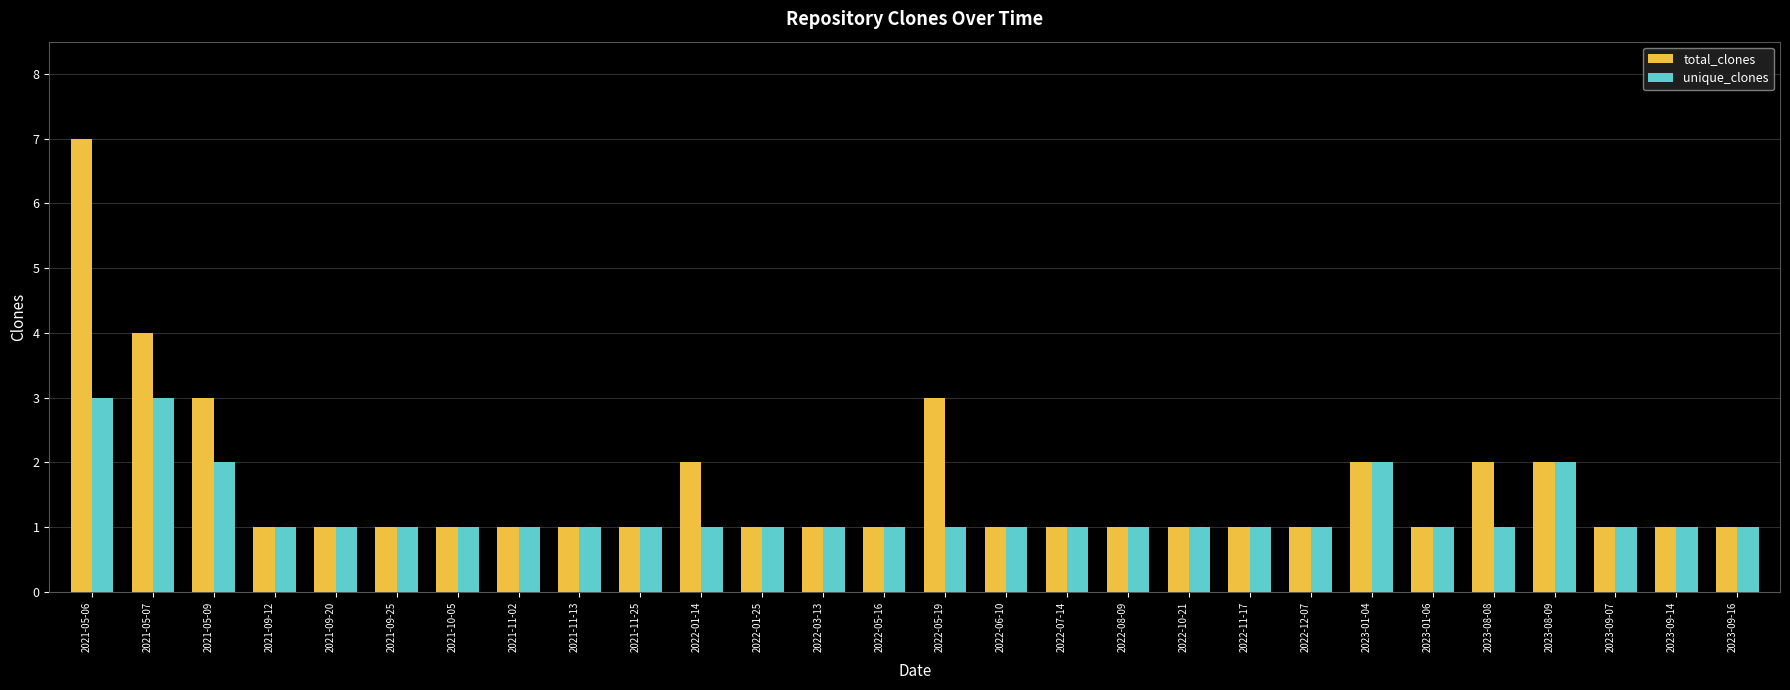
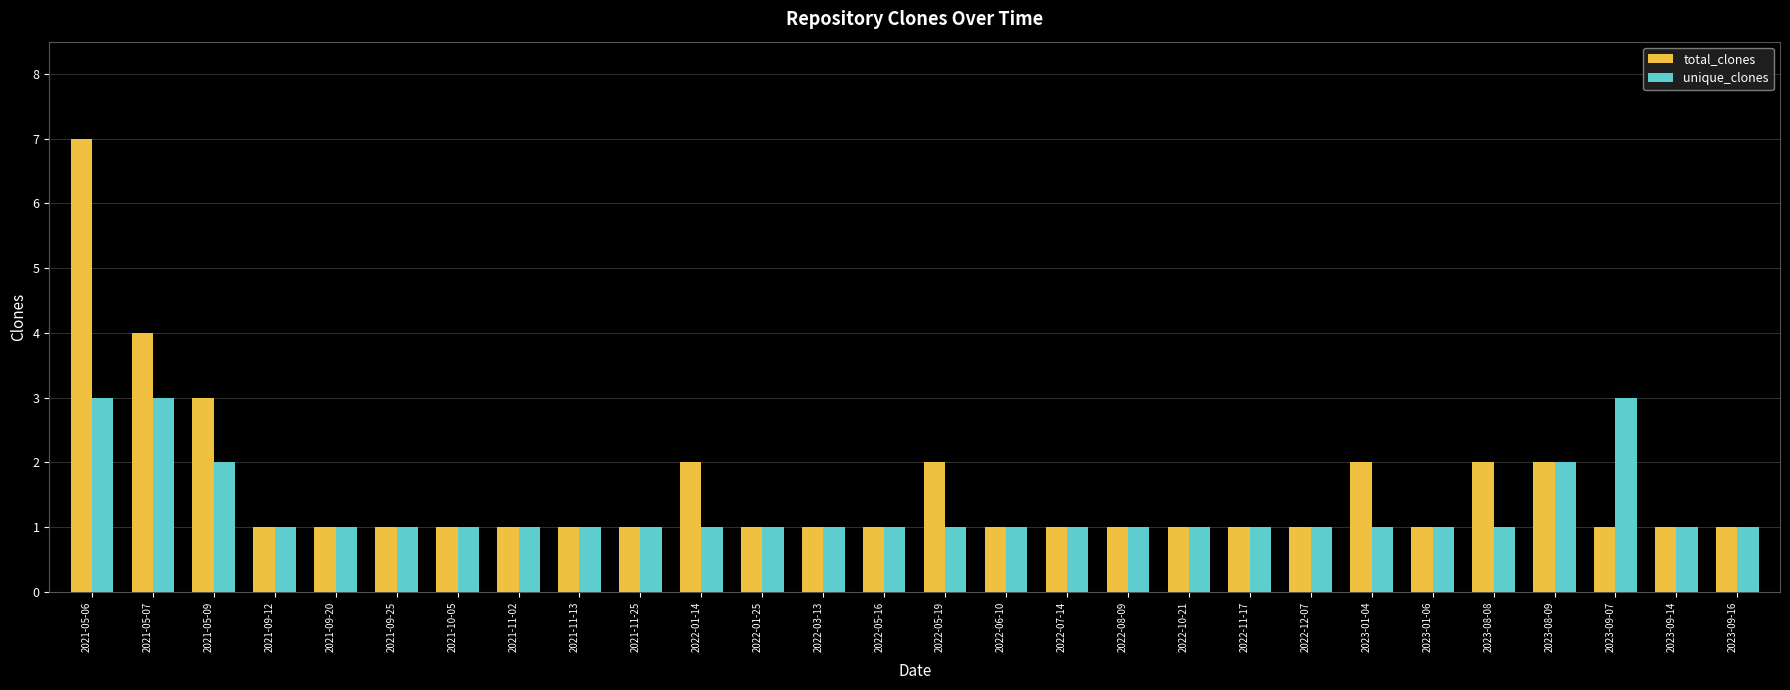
  {
    "total_clones": {
      "2021-05-06": 7,
      "2021-05-07": 4,
      "2021-05-09": 3,
      "2021-09-12": 1,
      "2021-09-20": 1,
      "2021-09-25": 1,
      "2021-10-05": 1,
      "2021-11-02": 1,
      "2021-11-13": 1,
      "2021-11-25": 1,
      "2022-01-14": 2,
      "2022-01-25": 1,
      "2022-03-13": 1,
      "2022-05-16": 1,
-     "2022-05-19": 3,
+     "2022-05-19": 2,
      "2022-06-10": 1,
      "2022-07-14": 1,
      "2022-08-09": 1,
      "2022-10-21": 1,
      "2022-11-17": 1,
      "2022-12-07": 1,
      "2023-01-04": 2,
      "2023-01-06": 1,
      "2023-08-08": 2,
      "2023-08-09": 2,
      "2023-09-07": 1,
      "2023-09-14": 1,
      "2023-09-16": 1
    },
    "unique_clones": {
      "2021-05-06": 3,
      "2021-05-07": 3,
      "2021-05-09": 2,
      "2021-09-12": 1,
      "2021-09-20": 1,
      "2021-09-25": 1,
      "2021-10-05": 1,
      "2021-11-02": 1,
      "2021-11-13": 1,
      "2021-11-25": 1,
      "2022-01-14": 1,
      "2022-01-25": 1,
      "2022-03-13": 1,
      "2022-05-16": 1,
      "2022-05-19": 1,
      "2022-06-10": 1,
      "2022-07-14": 1,
      "2022-08-09": 1,
      "2022-10-21": 1,
      "2022-11-17": 1,
      "2022-12-07": 1,
-     "2023-01-04": 2,
+     "2023-01-04": 1,
      "2023-01-06": 1,
      "2023-08-08": 1,
      "2023-08-09": 2,
-     "2023-09-07": 1,
+     "2023-09-07": 3,
      "2023-09-14": 1,
      "2023-09-16": 1
    }
  }
